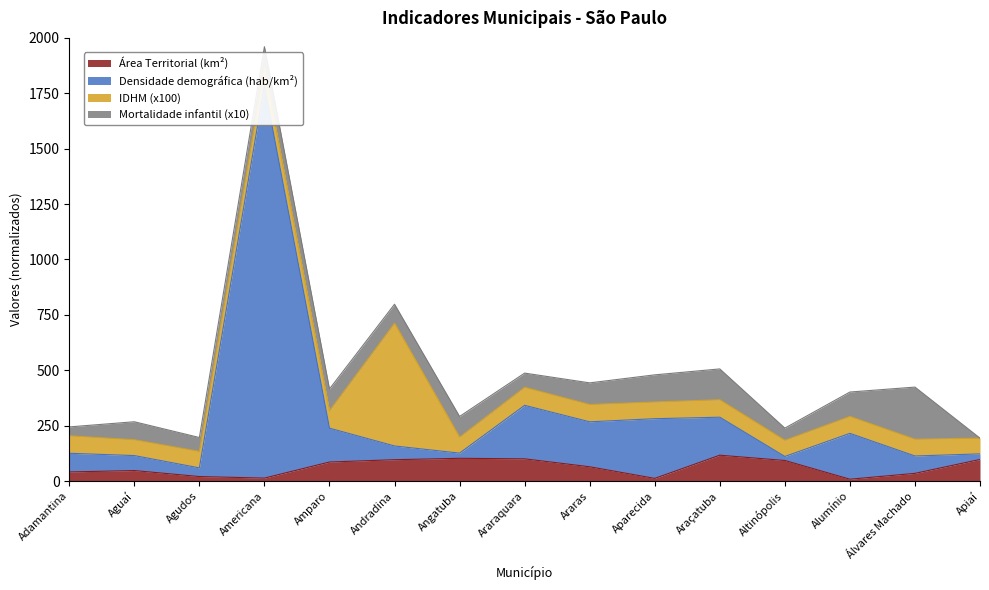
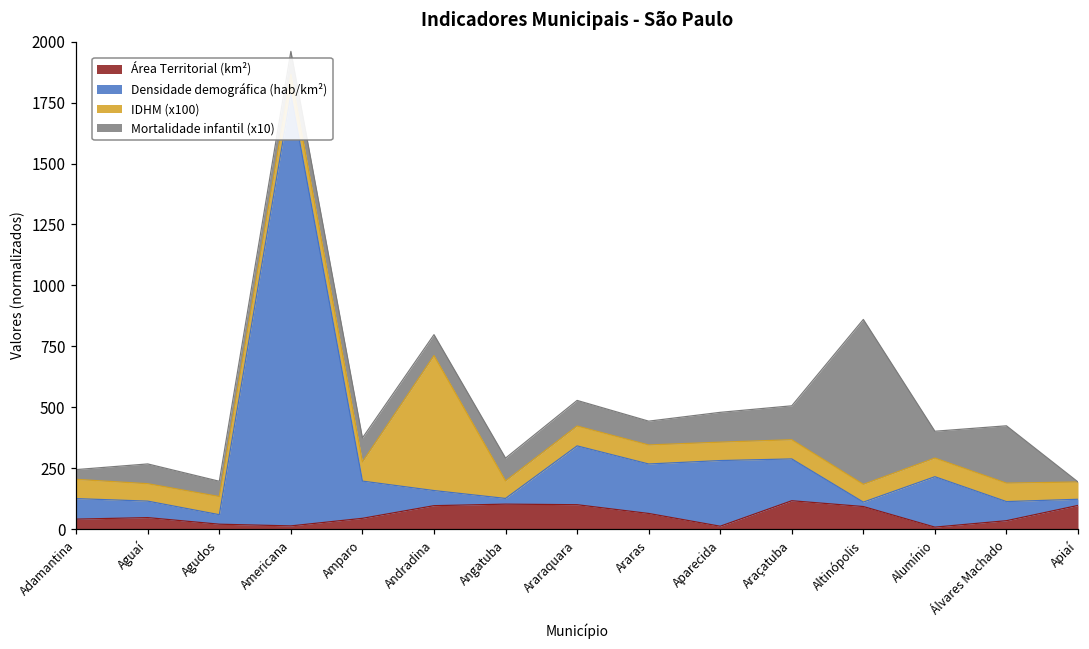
  {
    "Área Territorial (km²)": {
      "Adamantina": 40,
      "Aguaí": 50,
      "Agudos": 20,
      "Americana": 10,
-     "Amparo": 90,
+     "Amparo": 40,
      "Andradina": 100,
      "Angatuba": 100,
      "Araraquara": 100,
      "Araras": 60,
      "Aparecida": 10,
      "Araçatuba": 120,
      "Altinópolis": 90,
      "Alumínio": 10,
      "Álvares Machado": 30,
      "Apiaí": 100
    },
    "Densidade demográfica (hab/km²)": {
      "Adamantina": 80,
      "Aguaí": 70,
      "Agudos": 40,
      "Amparo": 150,
      "Andradina": 60,
      "Angatuba": 20,
      "Araraquara": 240,
      "Araras": 200,
      "Aparecida": 270,
      "Araçatuba": 170,
      "Altinópolis": 20,
      "Alumínio": 210,
      "Álvares Machado": 80,
      "Apiaí": 30
    },
    "IDHM (x100)": {
      "Adamantina": 80,
      "Aguaí": 70,
      "Agudos": 70,
      "Amparo": 80,
      "Andradina": 550,
      "Angatuba": 70,
      "Araraquara": 80,
      "Araras": 80,
      "Aparecida": 80,
      "Araçatuba": 80,
      "Altinópolis": 70,
      "Alumínio": 80,
      "Álvares Machado": 80
    },
    "Mortalidade infantil (x10)": {
      "Adamantina": 40,
      "Aguaí": 80,
      "Agudos": 60,
      "Americana": 90,
      "Amparo": 100,
      "Andradina": 90,
      "Angatuba": 90,
-     "Araraquara": 60,
+     "Araraquara": 110,
      "Araras": 100,
      "Aparecida": 120,
      "Araçatuba": 140,
-     "Altinópolis": 50,
+     "Altinópolis": 680,
      "Alumínio": 110,
      "Álvares Machado": 240
    }
  }
